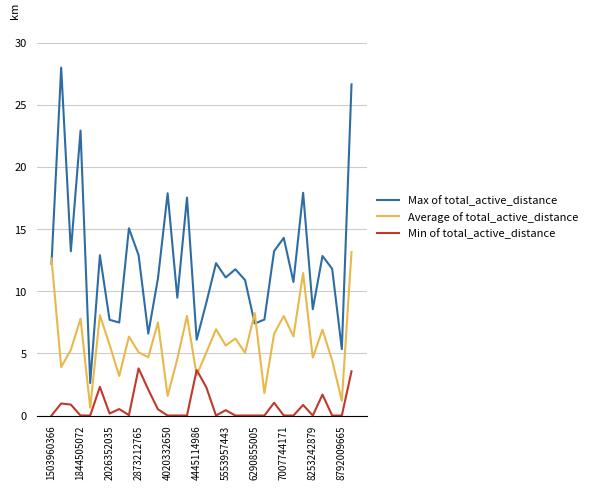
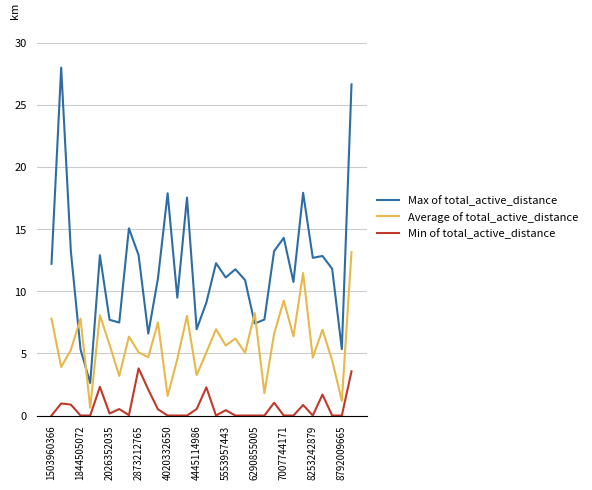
  {
    "Max of total_active_distance": {
      "1503960366": 12.2,
-     "1844505072": 22.9,
+     "1844505072": 5.3,
      "2026352035": 7.7,
      "2873212765": 12.9,
      "4020332650": 17.9,
-     "4445114986": 6.1,
+     "4445114986": 7.0,
      "5553957443": 11.1,
      "6290855005": 7.4,
      "7007744171": 14.3,
-     "8253242879": 8.6,
+     "8253242879": 12.7,
      "8792009665": 5.3
    },
    "Average of total_active_distance": {
-     "1503960366": 12.6,
+     "1503960366": 7.8,
      "1844505072": 7.8,
      "2026352035": 5.7,
      "2873212765": 5.1,
      "4020332650": 1.6,
      "4445114986": 3.2,
      "5553957443": 5.6,
      "6290855005": 8.2,
-     "7007744171": 8.0,
+     "7007744171": 9.3,
      "8253242879": 4.7,
      "8792009665": 1.2
    },
    "Min of total_active_distance": {
      "1503960366": 0.0,
      "1844505072": 0.0,
      "2026352035": 0.2,
      "2873212765": 3.8,
      "4020332650": 0.0,
-     "4445114986": 3.7,
+     "4445114986": 0.5,
      "5553957443": 0.4,
      "6290855005": 0.0,
      "7007744171": 0.0,
      "8253242879": 0.0,
      "8792009665": 0.0
    }
  }
